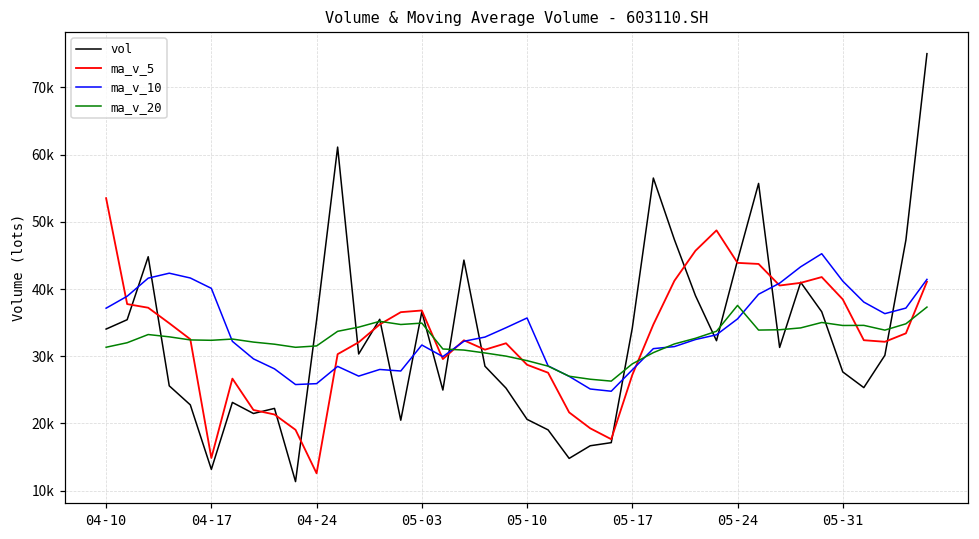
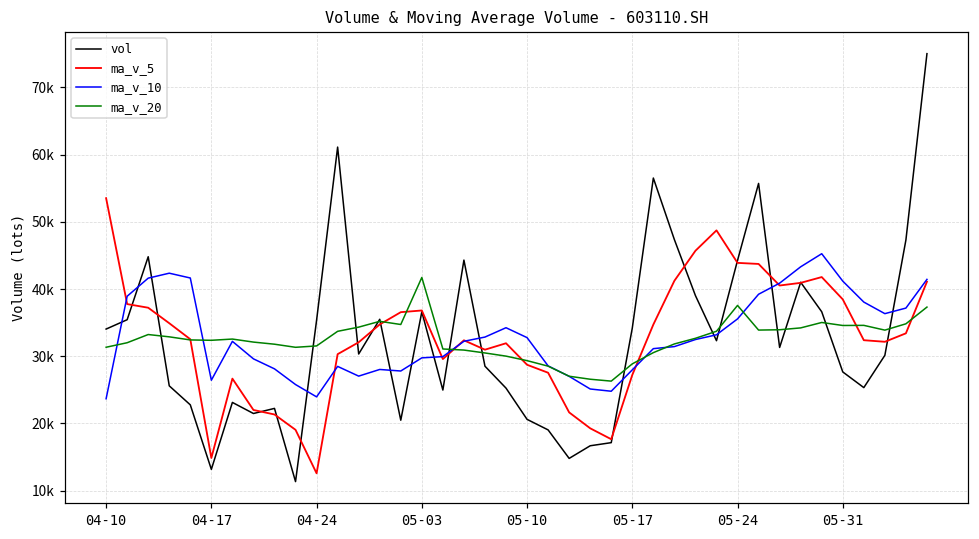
  {
    "vol": {
      "04-10": 34000,
      "04-17": 13000,
      "04-24": 35000,
      "05-10": 21000,
      "05-17": 34000,
      "05-31": 28000
    },
    "ma_v_5": {
      "04-10": 54000,
      "04-17": 15000,
      "04-24": 13000,
      "05-10": 29000,
      "05-17": 27000,
      "05-31": 38000
    },
    "ma_v_10": {
-     "04-10": 37000,
-     "04-17": 40000,
-     "04-24": 26000,
-     "05-03": 32000,
-     "05-10": 36000,
+     "04-10": 24000,
+     "04-17": 26000,
+     "04-24": 24000,
+     "05-03": 30000,
+     "05-10": 33000,
      "05-17": 28000,
      "05-24": 36000,
      "05-31": 41000
    },
    "ma_v_20": {
      "04-10": 31000,
      "04-17": 32000,
      "04-24": 32000,
-     "05-03": 35000,
+     "05-03": 42000,
      "05-10": 29000,
      "05-17": 29000,
      "05-24": 38000,
      "05-31": 35000
    }
  }
